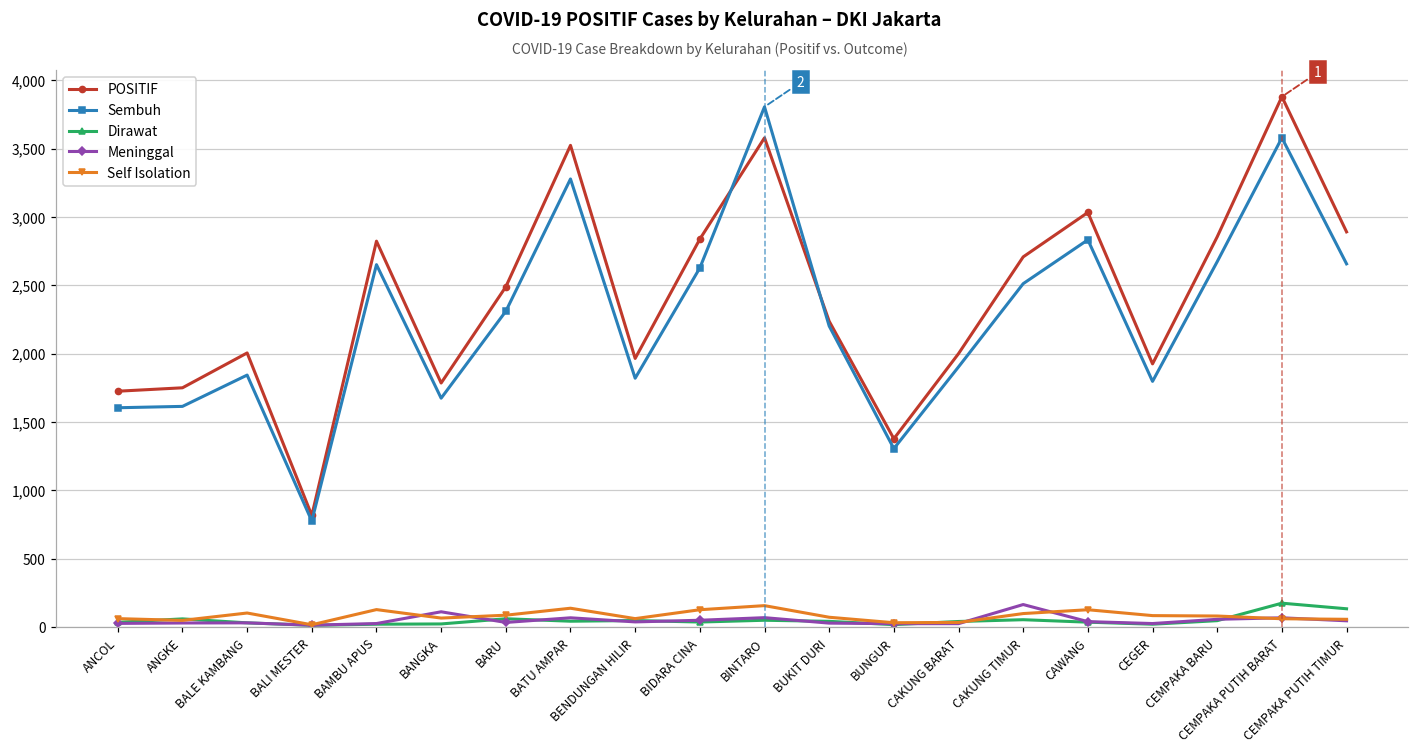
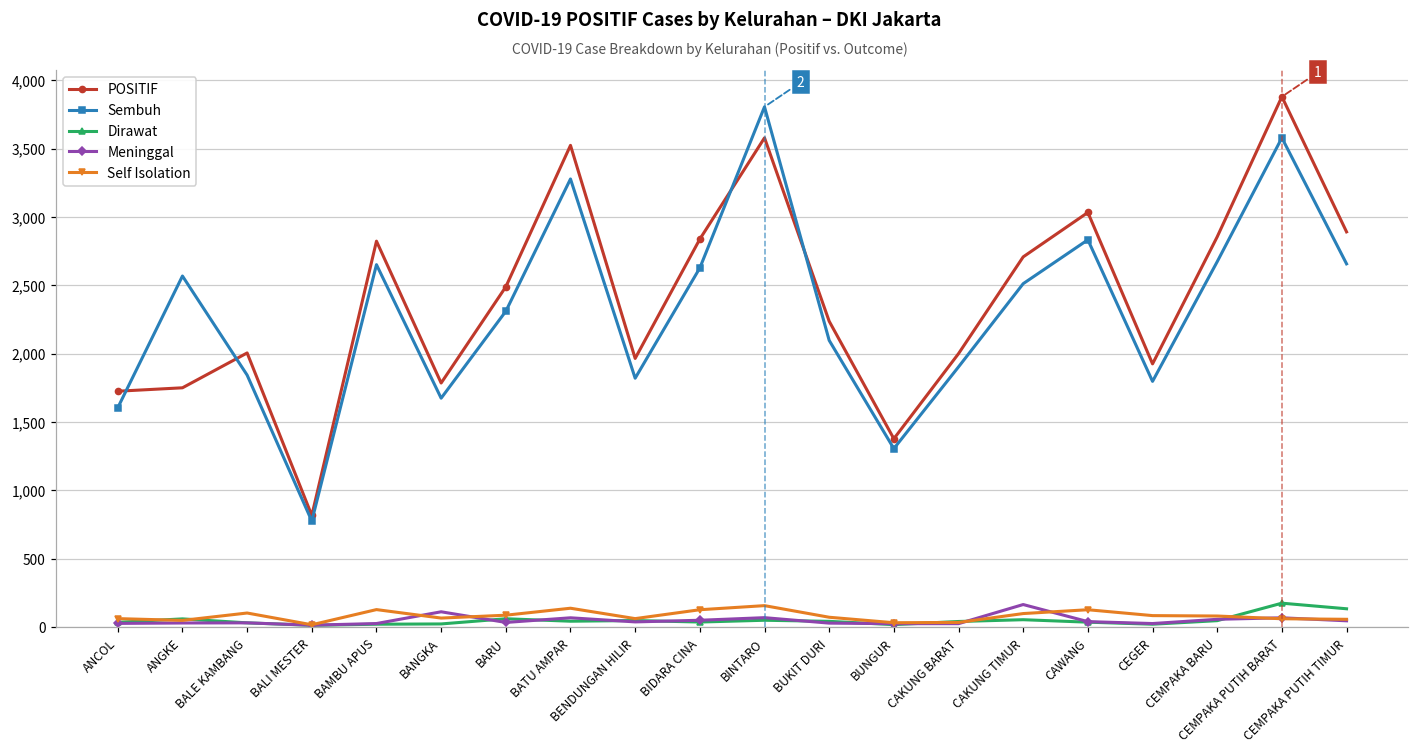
  {
    "POSITIF": {
      "ANCOL": "1,730",
      "ANGKE": "1,750",
      "BALE KAMBANG": "2,010",
      "BALI MESTER": "820",
      "BAMBU APUS": "2,820",
      "BANGKA": "1,790",
      "BARU": "2,490",
      "BATU AMPAR": "3,520",
      "BENDUNGAN HILIR": "1,970",
      "BIDARA CINA": "2,840",
      "BINTARO": "3,580",
      "BUKIT DURI": "2,240",
      "BUNGUR": "1,380",
      "CAKUNG BARAT": "2,000",
      "CAKUNG TIMUR": "2,710",
      "CAWANG": "3,030",
      "CEGER": "1,930",
      "CEMPAKA BARU": "2,860",
      "CEMPAKA PUTIH BARAT": "3,880",
      "CEMPAKA PUTIH TIMUR": "2,890"
    },
    "Sembuh": {
      "ANCOL": "1,600",
-     "ANGKE": "1,610",
+     "ANGKE": "2,570",
      "BALE KAMBANG": "1,840",
      "BALI MESTER": "780",
      "BAMBU APUS": "2,650",
      "BANGKA": "1,670",
      "BARU": "2,310",
      "BATU AMPAR": "3,280",
      "BENDUNGAN HILIR": "1,820",
      "BIDARA CINA": "2,630",
      "BINTARO": "3,810",
-     "BUKIT DURI": "2,200",
+     "BUKIT DURI": "2,100",
      "BUNGUR": "1,310",
      "CAKUNG BARAT": "1,900",
      "CAKUNG TIMUR": "2,510",
      "CAWANG": "2,830",
      "CEGER": "1,800",
      "CEMPAKA BARU": "2,670",
      "CEMPAKA PUTIH BARAT": "3,580",
      "CEMPAKA PUTIH TIMUR": "2,660"
    },
    "Dirawat": {
      "BANGKA": "20",
      "BARU": "60",
      "BATU AMPAR": "40",
      "CAKUNG TIMUR": "50",
      "CEMPAKA PUTIH BARAT": "170",
      "CEMPAKA PUTIH TIMUR": "130"
    },
    "Meninggal": {
      "BANGKA": "110",
      "BARU": "30",
      "BATU AMPAR": "70",
      "CAKUNG TIMUR": "160"
    },
    "Self Isolation": {
      "ANCOL": "60",
      "BALE KAMBANG": "100",
      "BAMBU APUS": "130",
      "BANGKA": "70",
      "BARU": "90",
      "BATU AMPAR": "140",
      "BIDARA CINA": "130",
      "BINTARO": "160",
      "BUKIT DURI": "70",
      "CAKUNG TIMUR": "100",
      "CAWANG": "130",
      "CEGER": "80",
      "CEMPAKA BARU": "80"
    }
  }
